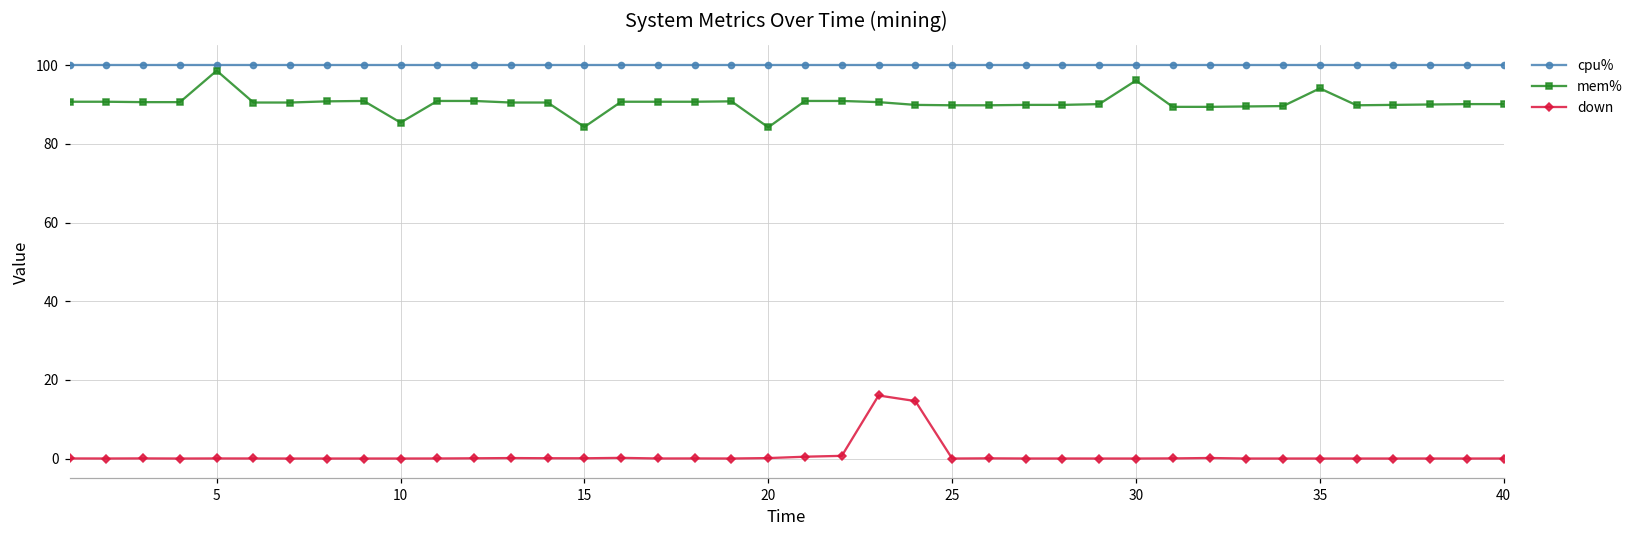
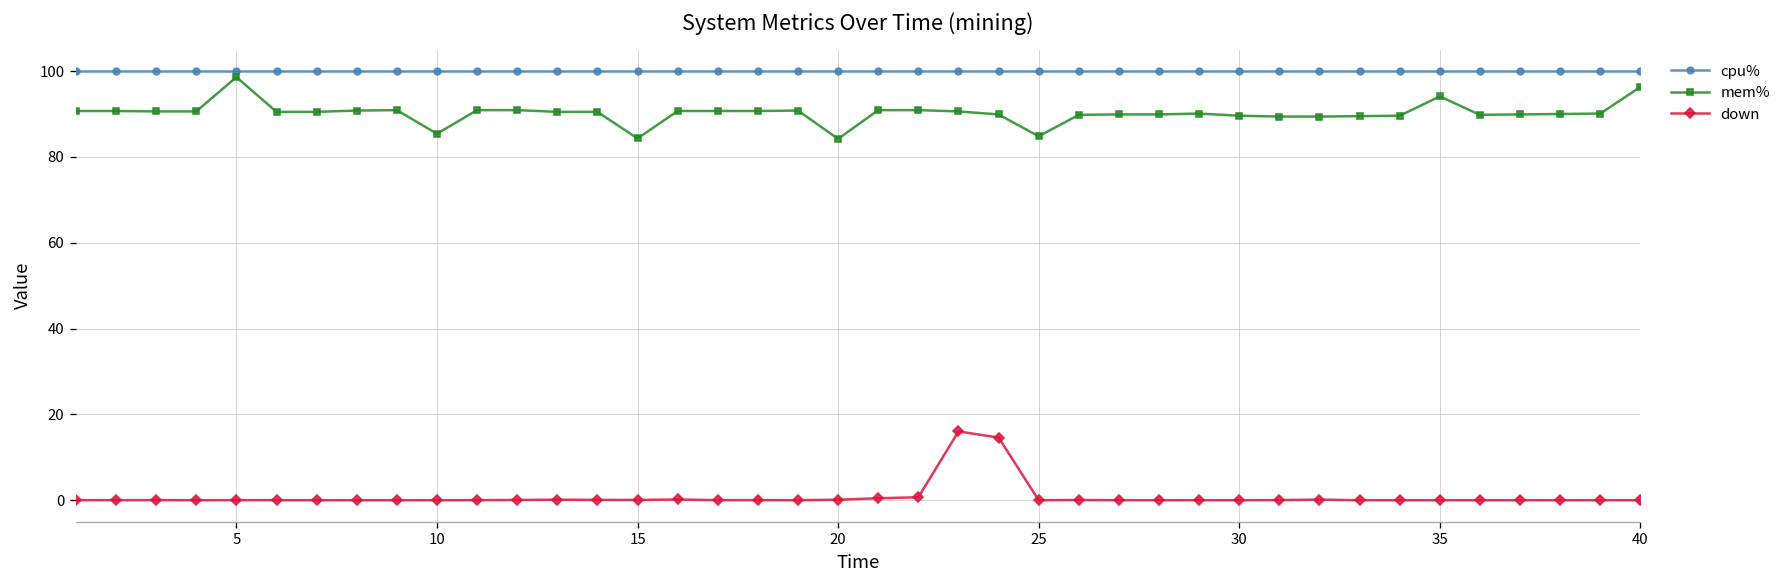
  {
    "cpu%": {
      "5": 100,
      "10": 100,
      "15": 100,
      "20": 100,
      "25": 100,
      "30": 100,
      "35": 100,
      "40": 100
    },
    "mem%": {
      "5": 99,
      "10": 85,
      "15": 84,
      "20": 84,
-     "25": 90,
-     "30": 96,
+     "25": 85,
+     "30": 90,
      "35": 94,
-     "40": 90
+     "40": 96
    },
    "down": {
      "5": 0,
      "10": 0,
      "15": 0,
      "20": 0,
      "25": 0,
      "30": 0,
      "35": 0,
      "40": 0
    }
  }
